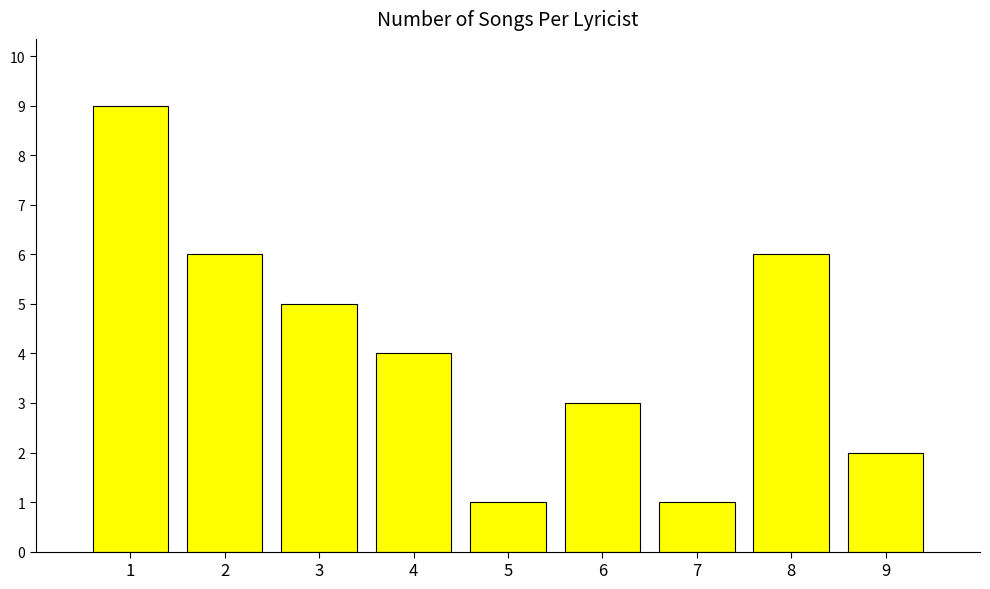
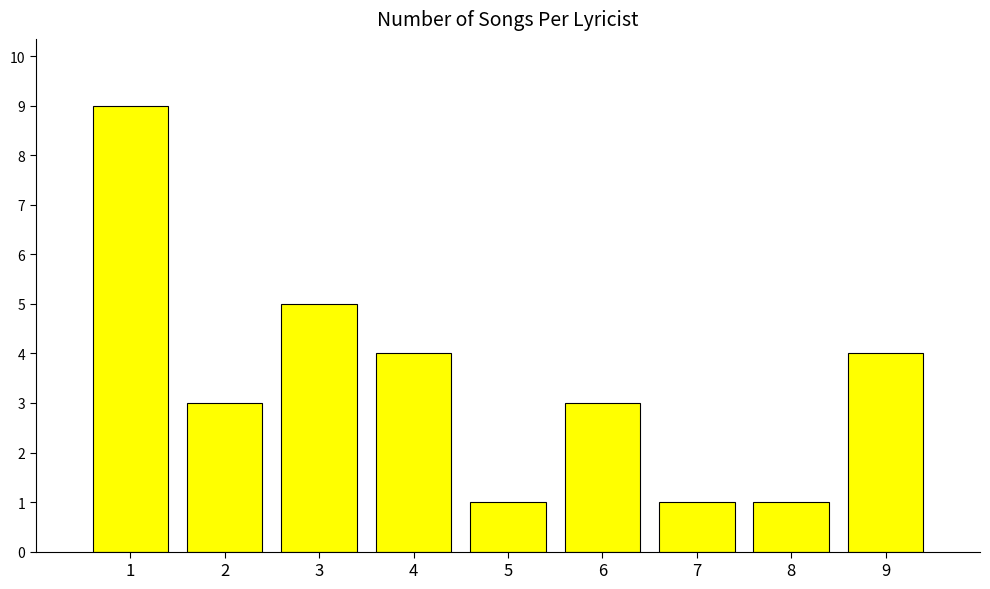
  {
    "1": 9,
-   "2": 6,
+   "2": 3,
    "3": 5,
    "4": 4,
    "5": 1,
    "6": 3,
    "7": 1,
-   "8": 6,
-   "9": 2
+   "8": 1,
+   "9": 4
  }
